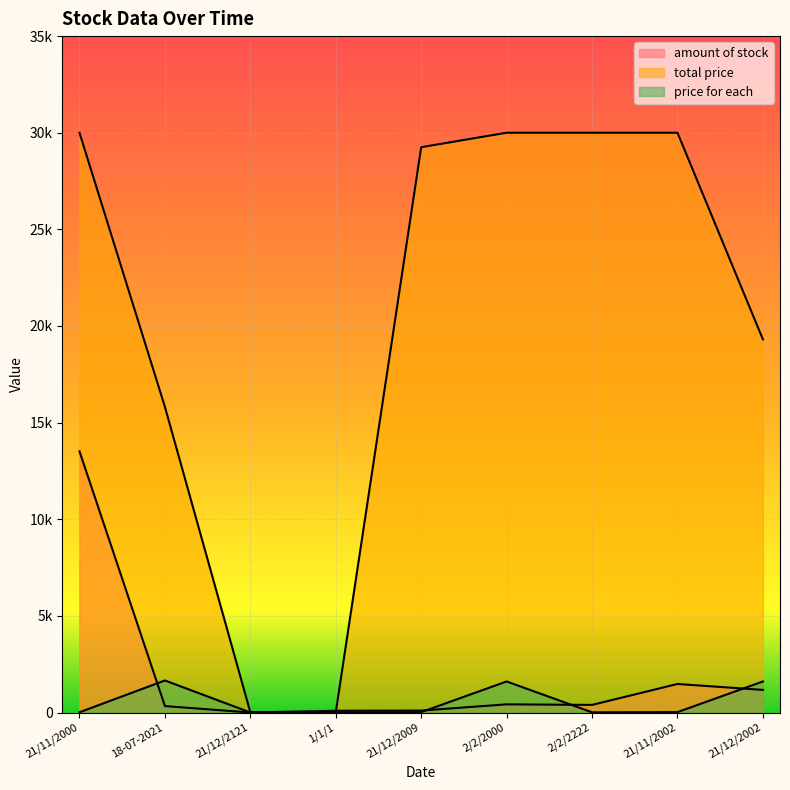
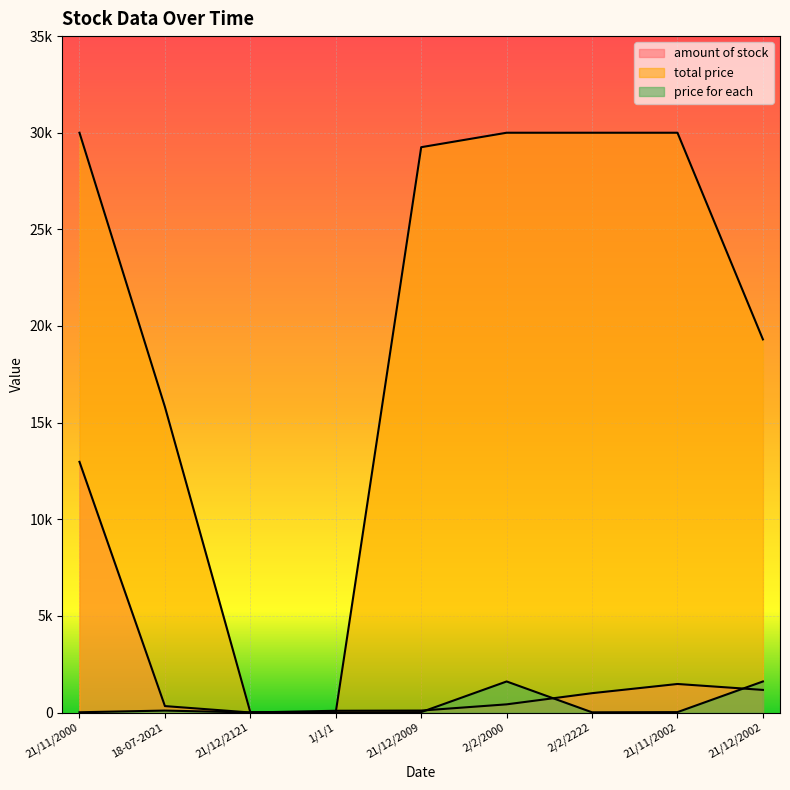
  {
    "amount of stock": {
-     "21/11/2000": 13500,
+     "21/11/2000": 13000,
      "18-07-2021": 300,
      "2/2/2000": 400,
-     "2/2/2222": 400,
+     "2/2/2222": 1000,
      "21/11/2002": 1500,
      "21/12/2002": 1200
    },
    "total price": {
      "21/11/2000": 30000,
      "18-07-2021": 15800,
      "21/12/2009": 29300,
      "2/2/2000": 30000,
      "2/2/2222": 30000,
      "21/11/2002": 30000,
      "21/12/2002": 19300
    },
    "price for each": {
      "21/11/2000": 0,
-     "18-07-2021": 1700,
+     "18-07-2021": 100,
      "2/2/2000": 1600,
      "2/2/2222": 0,
      "21/11/2002": 0,
      "21/12/2002": 1600
    }
  }
